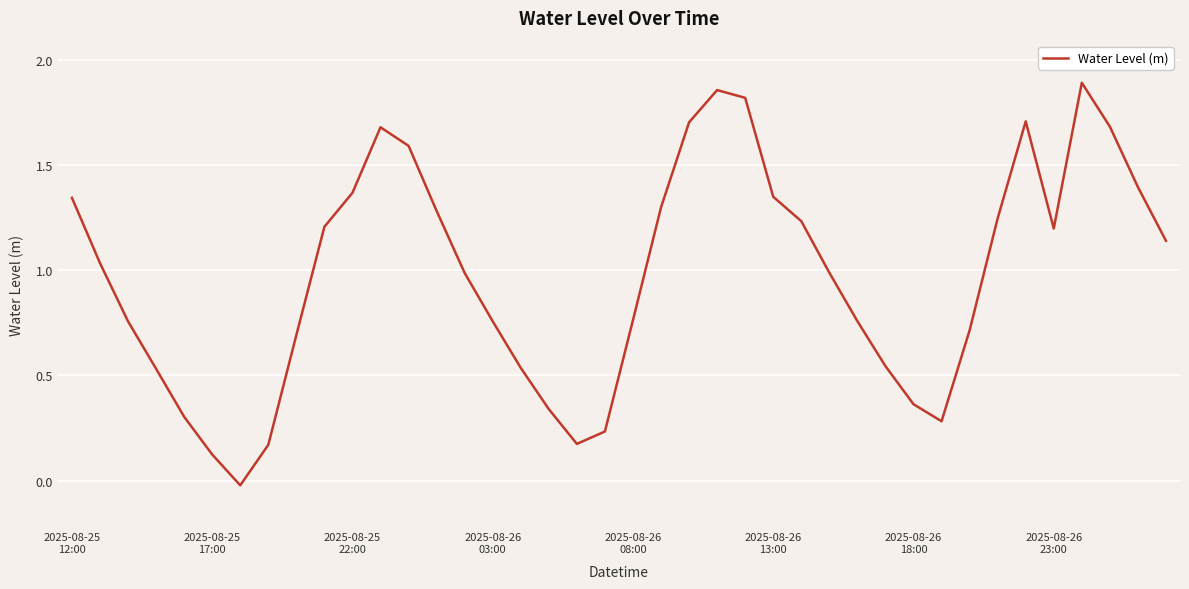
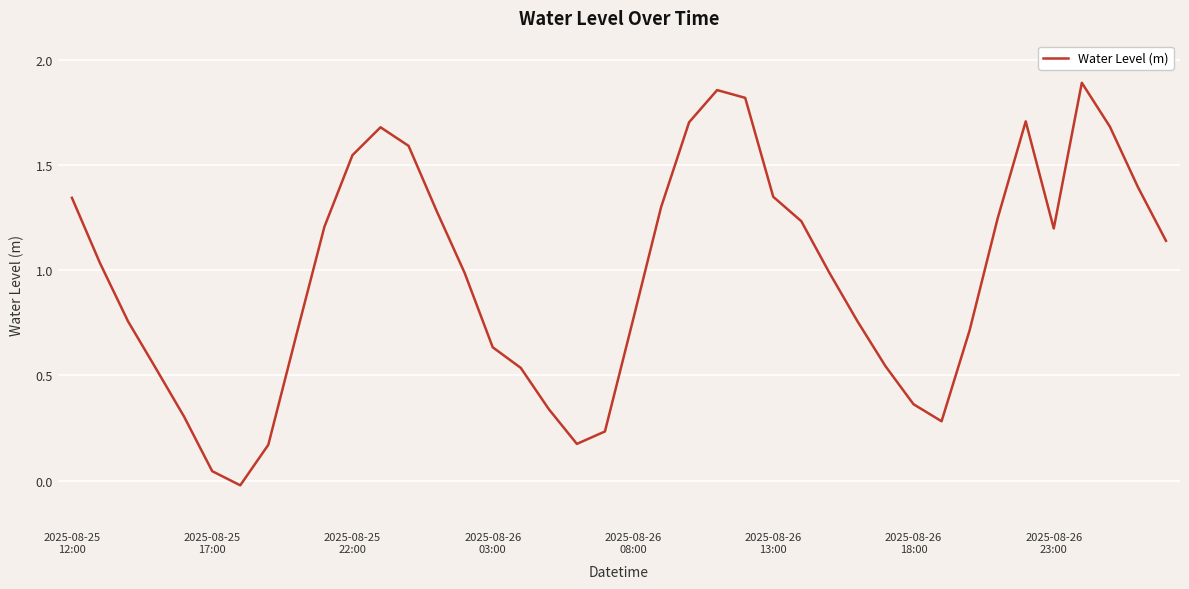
  {
    "2025-08-25 12:00": 1.34,
-   "2025-08-25 17:00": 0.12,
-   "2025-08-25 22:00": 1.37,
-   "2025-08-26 03:00": 0.76,
+   "2025-08-25 17:00": 0.05,
+   "2025-08-25 22:00": 1.55,
+   "2025-08-26 03:00": 0.63,
    "2025-08-26 08:00": 0.76,
    "2025-08-26 13:00": 1.35,
    "2025-08-26 18:00": 0.36,
    "2025-08-26 23:00": 1.20
  }
